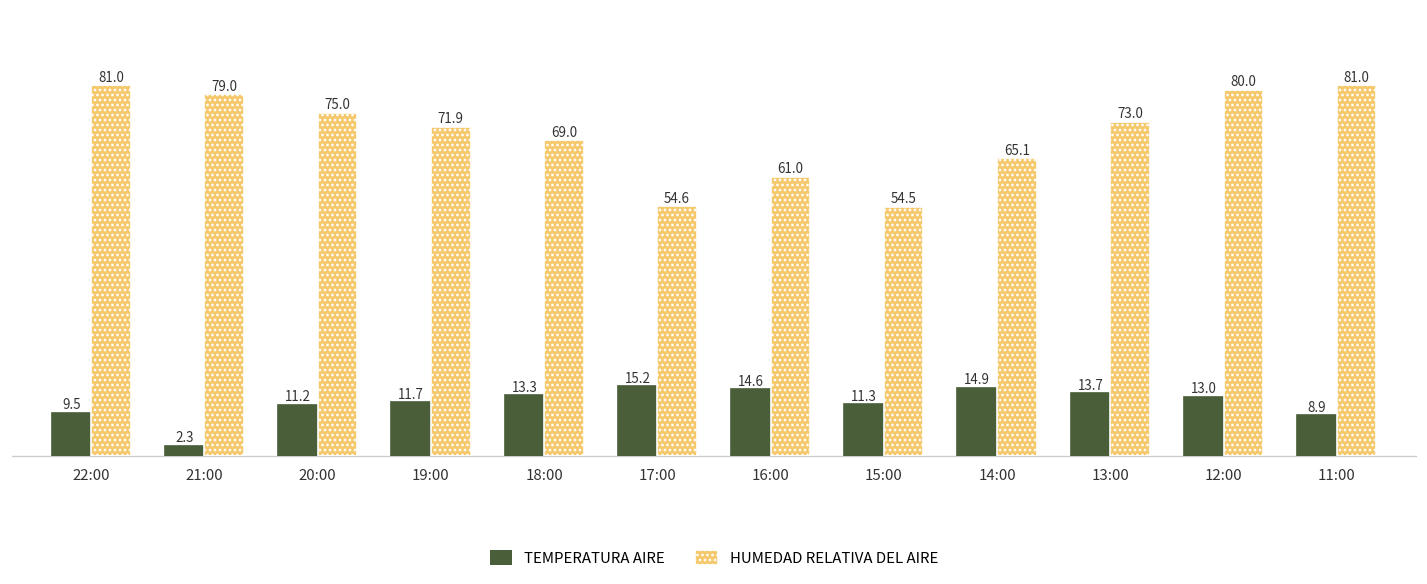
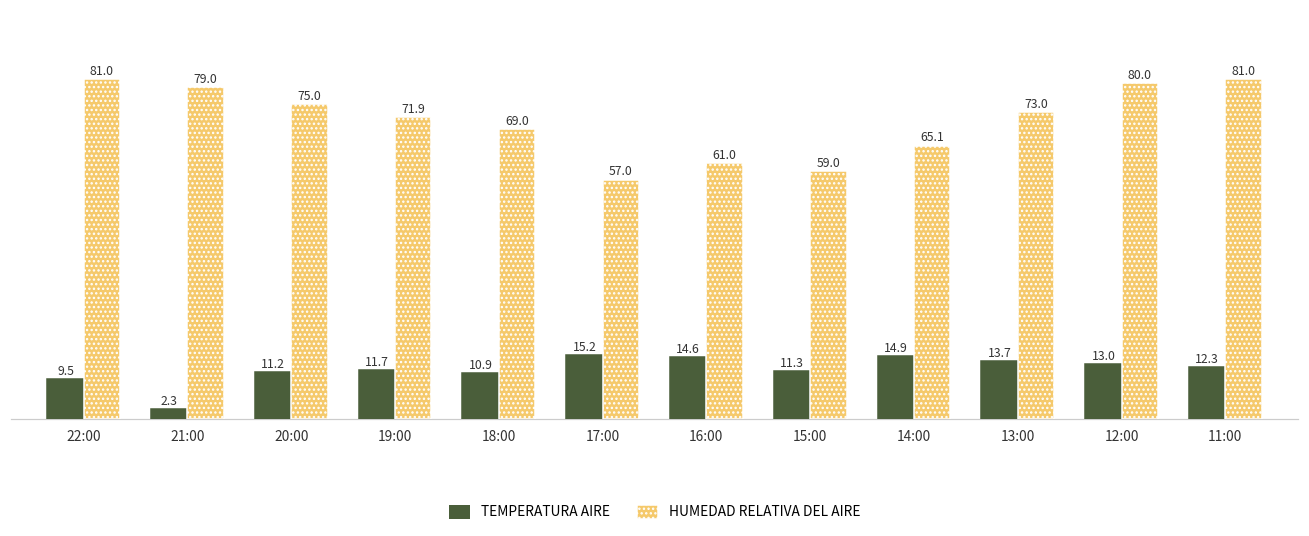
  {
    "TEMPERATURA AIRE": {
      "22:00": 9.5,
      "21:00": 2.3,
      "20:00": 11.2,
      "19:00": 11.7,
-     "18:00": 13.3,
+     "18:00": 10.9,
      "17:00": 15.2,
      "16:00": 14.6,
      "15:00": 11.3,
      "14:00": 14.9,
      "13:00": 13.7,
      "12:00": 13.0,
-     "11:00": 8.9
+     "11:00": 12.3
    },
    "HUMEDAD RELATIVA DEL AIRE": {
      "22:00": 81.0,
      "21:00": 79.0,
      "20:00": 75.0,
      "19:00": 71.9,
      "18:00": 69.0,
-     "17:00": 54.6,
+     "17:00": 57.0,
      "16:00": 61.0,
-     "15:00": 54.5,
+     "15:00": 59.0,
      "14:00": 65.1,
      "13:00": 73.0,
      "12:00": 80.0,
      "11:00": 81.0
    }
  }
